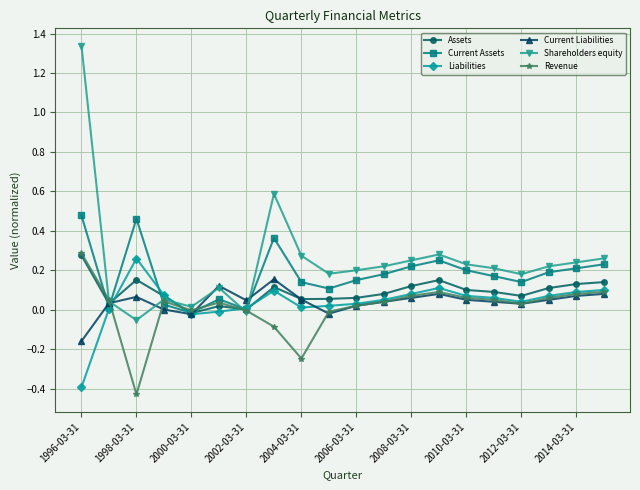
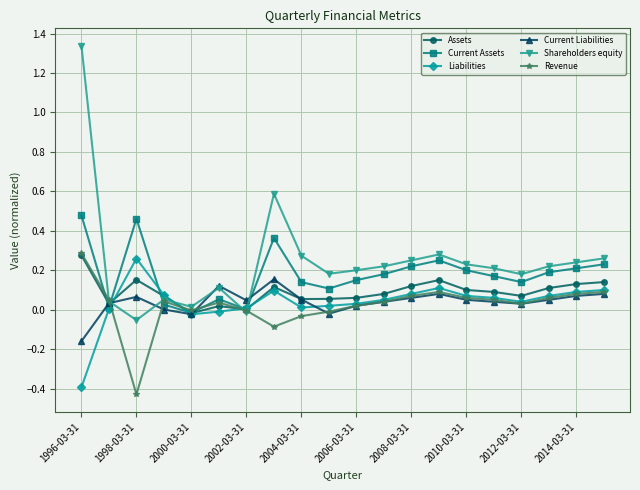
  {
    "Revenue": {
      "1998-03-31": -0.43,
-     "2004-03-31": -0.25
+     "2004-03-31": -0.03
    }
  }
